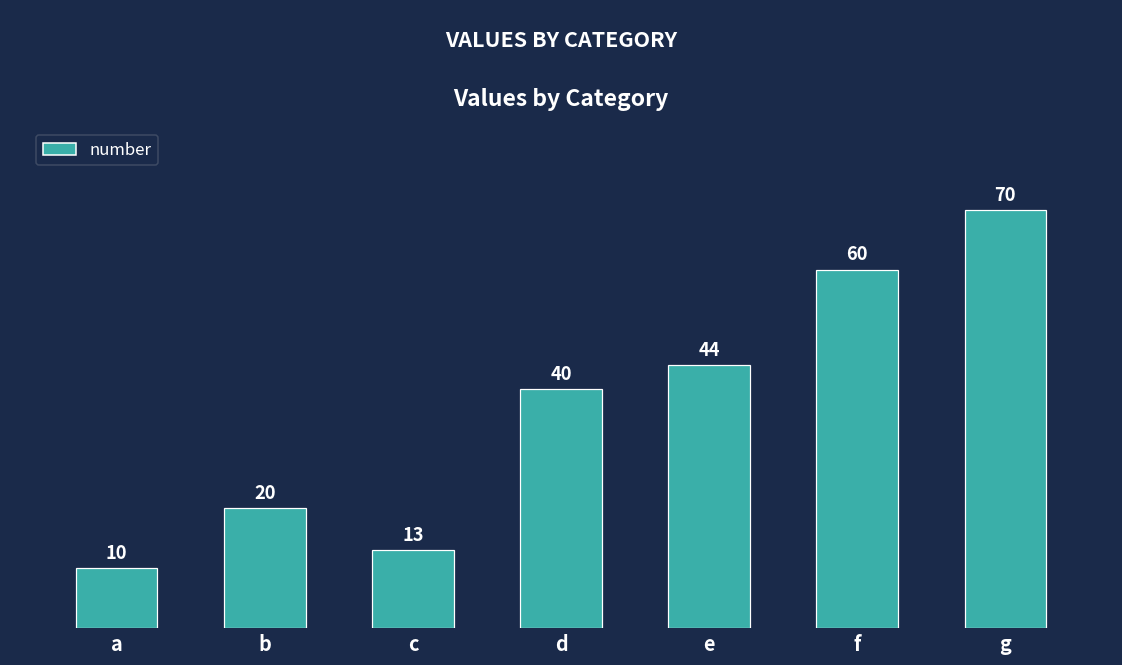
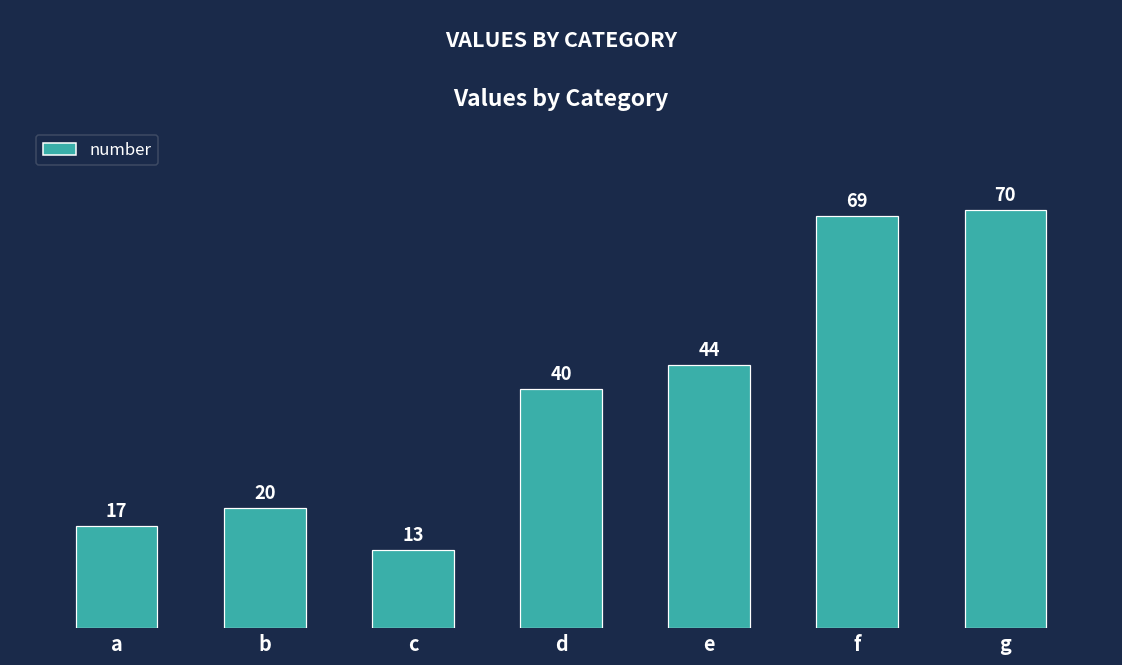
  {
-   "a": 10,
+   "a": 17,
    "b": 20,
    "c": 13,
    "d": 40,
    "e": 44,
-   "f": 60,
+   "f": 69,
    "g": 70
  }
